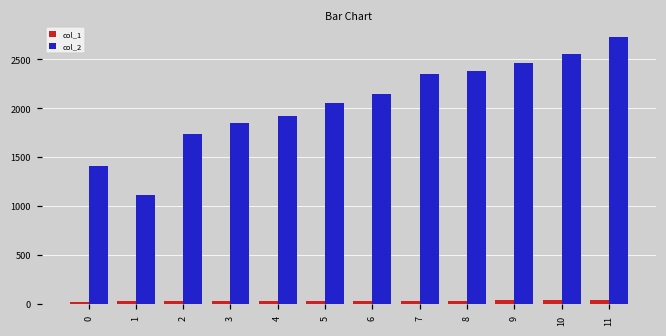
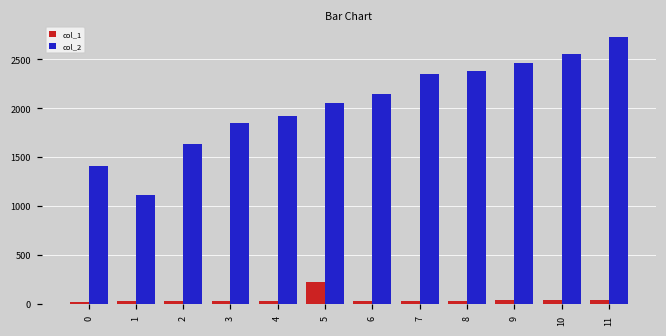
  {
    "col_1": {
      "1": 0,
      "2": 0,
      "3": 0,
      "4": 0,
-     "5": 0,
+     "5": 200,
      "6": 0,
      "7": 0,
      "8": 0,
      "9": 0,
      "10": 0,
      "11": 0
    },
    "col_2": {
      "0": 1400,
      "1": 1100,
-     "2": 1700,
+     "2": 1600,
      "3": 1800,
      "4": 1900,
      "5": 2100,
      "6": 2100,
      "7": 2300,
      "8": 2400,
      "9": 2500,
      "10": 2600,
      "11": 2700
    }
  }
